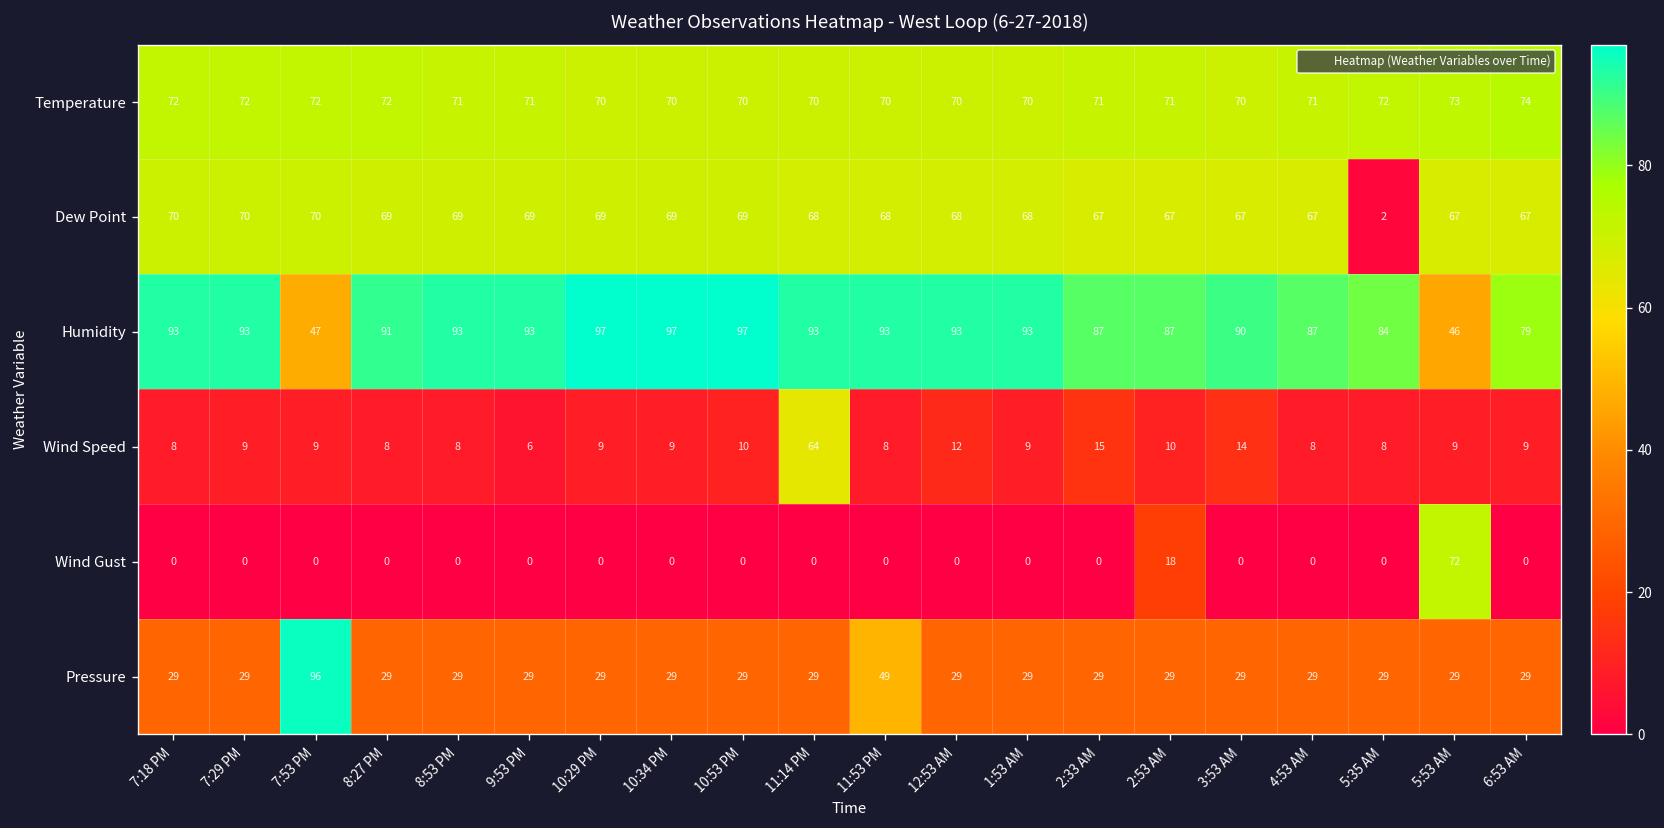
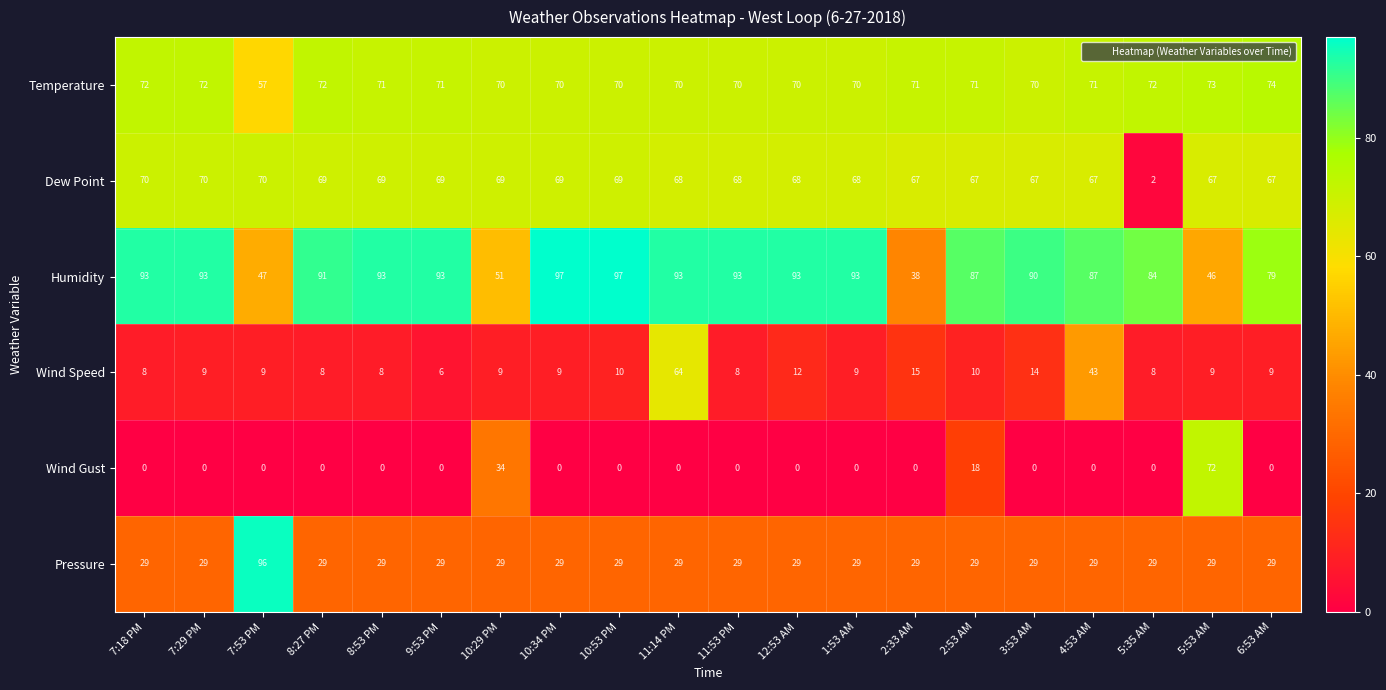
  {
    "Temperature": {
      "7:18 PM": 72,
      "7:29 PM": 72,
-     "7:53 PM": 72,
+     "7:53 PM": 57,
      "8:27 PM": 72,
      "8:53 PM": 71,
      "9:53 PM": 71,
      "10:29 PM": 70,
      "10:34 PM": 70,
      "10:53 PM": 70,
      "11:14 PM": 70,
      "11:53 PM": 70,
      "12:53 AM": 70,
      "1:53 AM": 70,
      "2:33 AM": 71,
      "2:53 AM": 71,
      "3:53 AM": 70,
      "4:53 AM": 71,
      "5:35 AM": 72,
      "5:53 AM": 73,
      "6:53 AM": 74
    },
    "Dew Point": {
      "7:18 PM": 70,
      "7:29 PM": 70,
      "7:53 PM": 70,
      "8:27 PM": 69,
      "8:53 PM": 69,
      "9:53 PM": 69,
      "10:29 PM": 69,
      "10:34 PM": 69,
      "10:53 PM": 69,
      "11:14 PM": 68,
      "11:53 PM": 68,
      "12:53 AM": 68,
      "1:53 AM": 68,
      "2:33 AM": 67,
      "2:53 AM": 67,
      "3:53 AM": 67,
      "4:53 AM": 67,
      "5:35 AM": 2,
      "5:53 AM": 67,
      "6:53 AM": 67
    },
    "Humidity": {
      "7:18 PM": 93,
      "7:29 PM": 93,
      "7:53 PM": 47,
      "8:27 PM": 91,
      "8:53 PM": 93,
      "9:53 PM": 93,
-     "10:29 PM": 97,
+     "10:29 PM": 51,
      "10:34 PM": 97,
      "10:53 PM": 97,
      "11:14 PM": 93,
      "11:53 PM": 93,
      "12:53 AM": 93,
      "1:53 AM": 93,
-     "2:33 AM": 87,
+     "2:33 AM": 38,
      "2:53 AM": 87,
      "3:53 AM": 90,
      "4:53 AM": 87,
      "5:35 AM": 84,
      "5:53 AM": 46,
      "6:53 AM": 79
    },
    "Wind Speed": {
      "7:18 PM": 8,
      "7:29 PM": 9,
      "7:53 PM": 9,
      "8:27 PM": 8,
      "8:53 PM": 8,
      "9:53 PM": 6,
      "10:29 PM": 9,
      "10:34 PM": 9,
      "10:53 PM": 10,
      "11:14 PM": 64,
      "11:53 PM": 8,
      "12:53 AM": 12,
      "1:53 AM": 9,
      "2:33 AM": 15,
      "2:53 AM": 10,
      "3:53 AM": 14,
-     "4:53 AM": 8,
+     "4:53 AM": 43,
      "5:35 AM": 8,
      "5:53 AM": 9,
      "6:53 AM": 9
    },
    "Wind Gust": {
      "7:18 PM": 0,
      "7:29 PM": 0,
      "7:53 PM": 0,
      "8:27 PM": 0,
      "8:53 PM": 0,
      "9:53 PM": 0,
-     "10:29 PM": 0,
+     "10:29 PM": 34,
      "10:34 PM": 0,
      "10:53 PM": 0,
      "11:14 PM": 0,
      "11:53 PM": 0,
      "12:53 AM": 0,
      "1:53 AM": 0,
      "2:33 AM": 0,
      "2:53 AM": 18,
      "3:53 AM": 0,
      "4:53 AM": 0,
      "5:35 AM": 0,
      "5:53 AM": 72,
      "6:53 AM": 0
    },
    "Pressure": {
      "7:18 PM": 29,
      "7:29 PM": 29,
      "7:53 PM": 96,
      "8:27 PM": 29,
      "8:53 PM": 29,
      "9:53 PM": 29,
      "10:29 PM": 29,
      "10:34 PM": 29,
      "10:53 PM": 29,
      "11:14 PM": 29,
-     "11:53 PM": 49,
+     "11:53 PM": 29,
      "12:53 AM": 29,
      "1:53 AM": 29,
      "2:33 AM": 29,
      "2:53 AM": 29,
      "3:53 AM": 29,
      "4:53 AM": 29,
      "5:35 AM": 29,
      "5:53 AM": 29,
      "6:53 AM": 29
    }
  }
